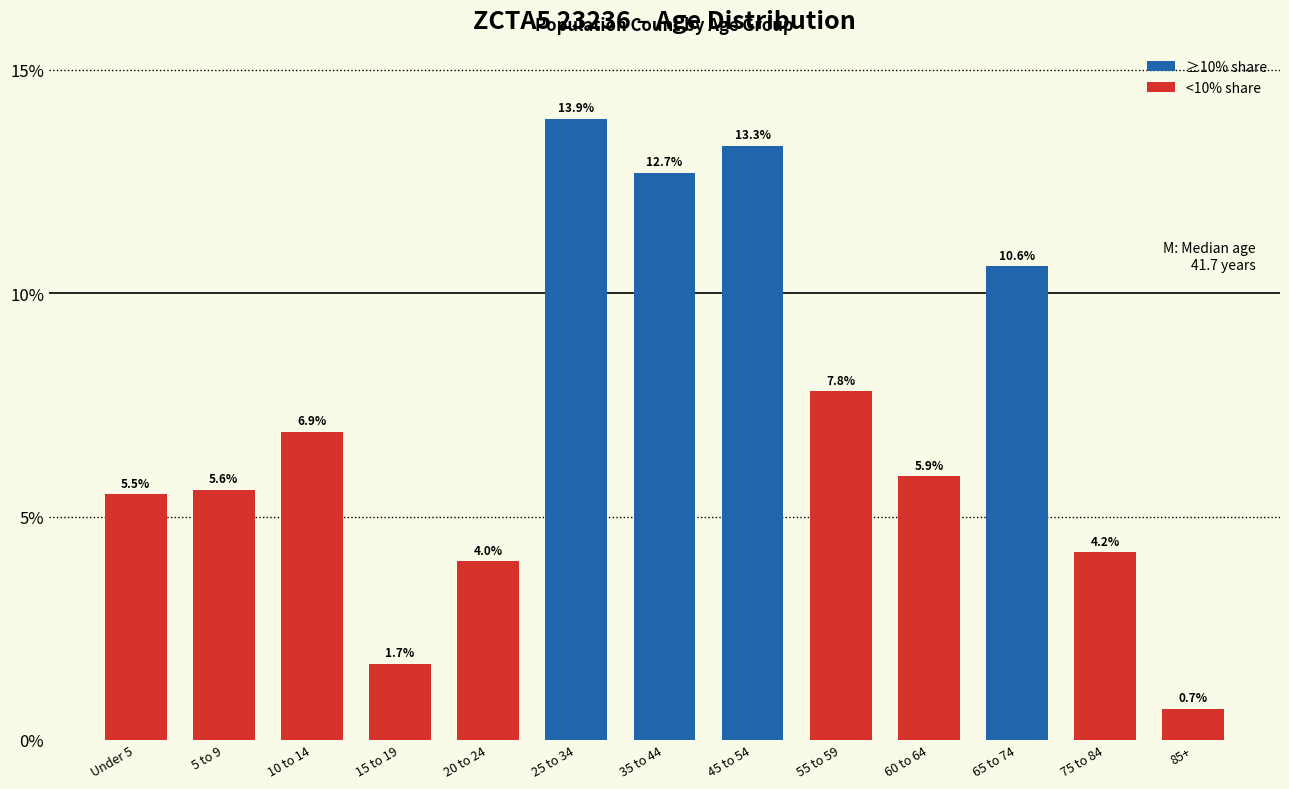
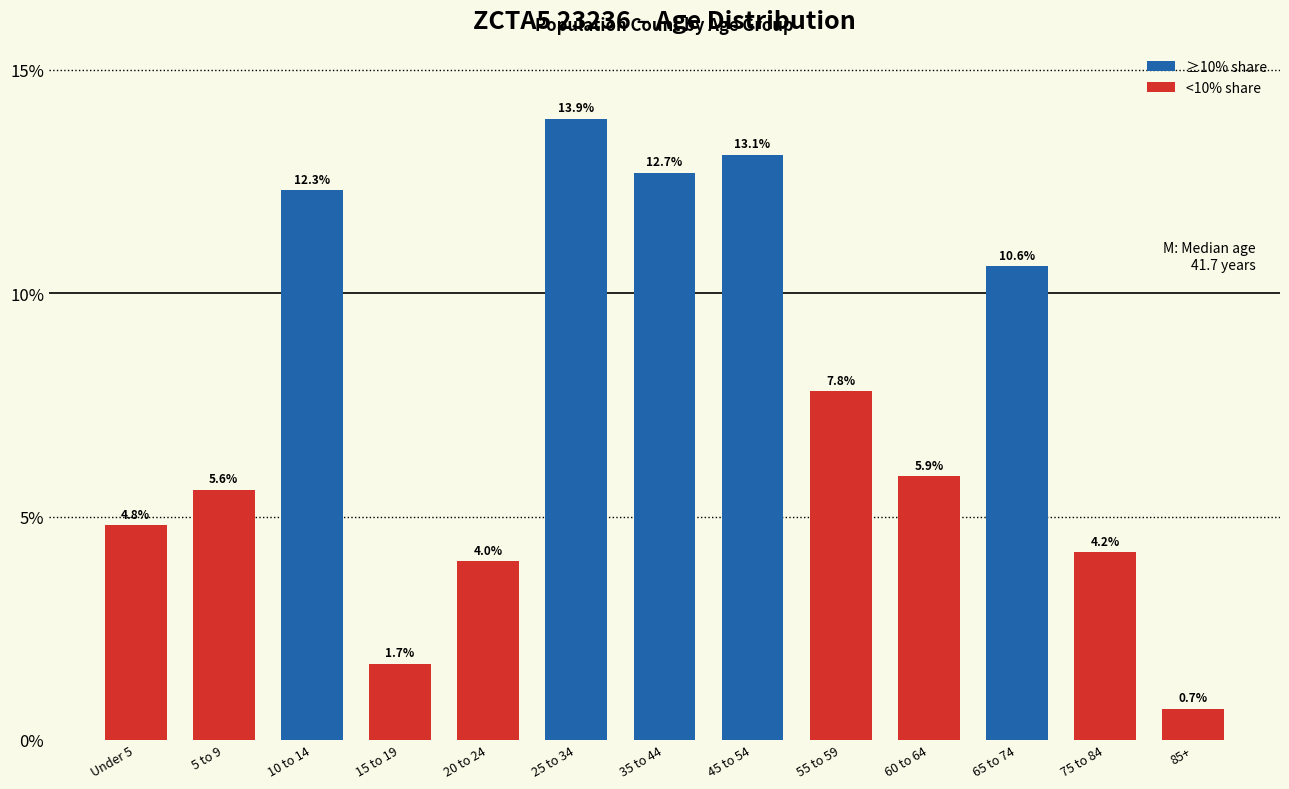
  {
-   "Under 5": "5.5%",
+   "Under 5": "4.8%",
    "5 to 9": "5.6%",
-   "10 to 14": "6.9%",
+   "10 to 14": "12.3%",
    "15 to 19": "1.7%",
    "20 to 24": "4.0%",
    "25 to 34": "13.9%",
    "35 to 44": "12.7%",
-   "45 to 54": "13.3%",
+   "45 to 54": "13.1%",
    "55 to 59": "7.8%",
    "60 to 64": "5.9%",
    "65 to 74": "10.6%",
    "75 to 84": "4.2%",
    "85+": "0.7%"
  }
